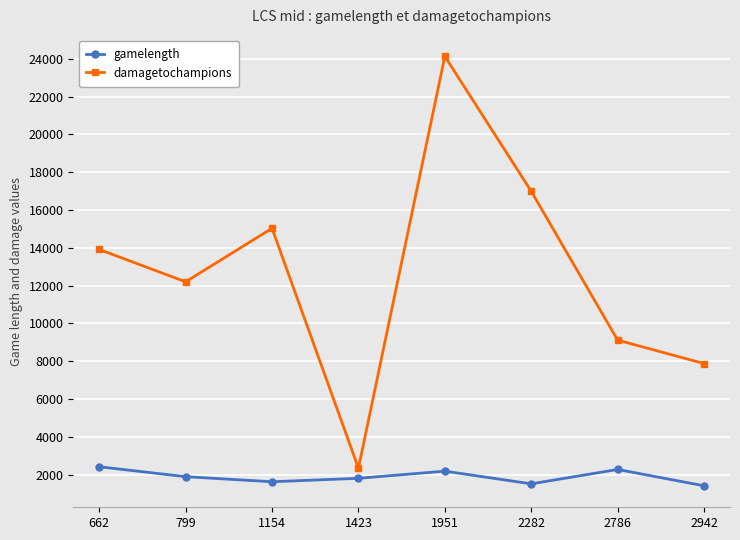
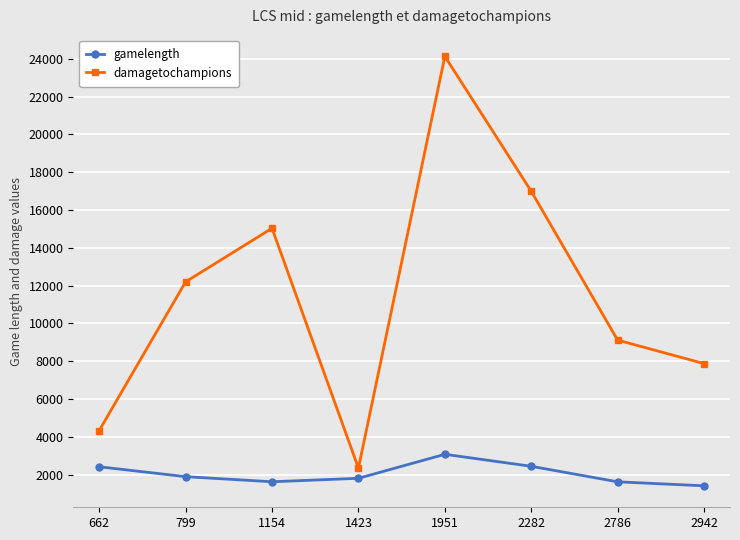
  {
    "gamelength": {
      "662": 2400,
      "799": 1900,
      "1154": 1600,
      "1423": 1800,
-     "1951": 2200,
-     "2282": 1500,
-     "2786": 2300,
+     "1951": 3100,
+     "2282": 2400,
+     "2786": 1600,
      "2942": 1400
    },
    "damagetochampions": {
-     "662": 13900,
+     "662": 4300,
      "799": 12200,
      "1154": 15000,
      "1423": 2300,
      "1951": 24100,
      "2282": 17000,
      "2786": 9100,
      "2942": 7900
    }
  }
